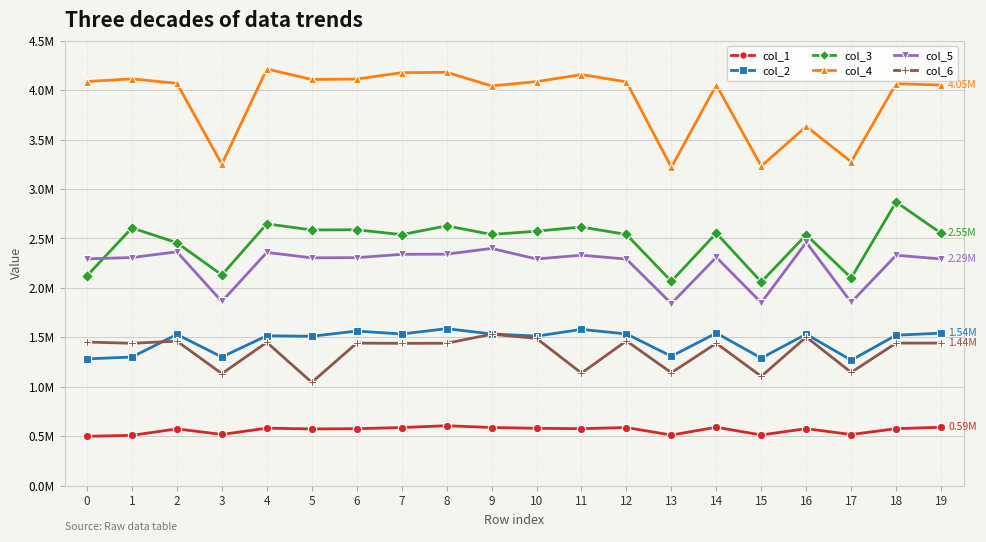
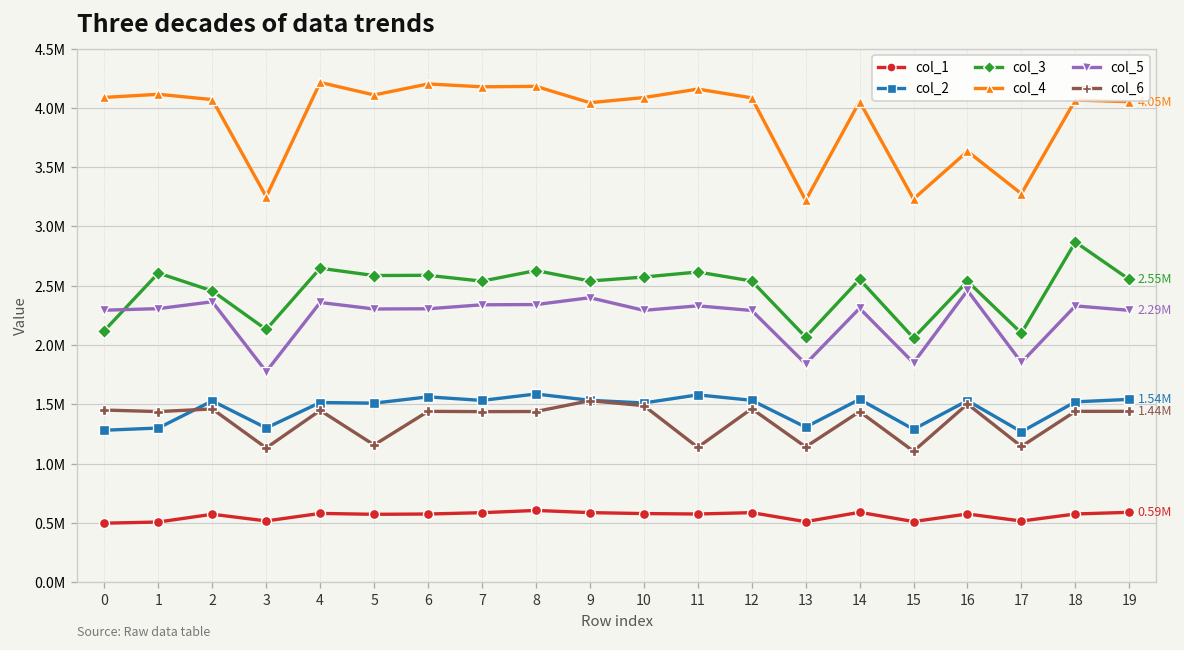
  {
    "col_1": {
      "19": "0.59M"
    },
    "col_2": {
      "19": "1.54M"
    },
    "col_3": {
      "19": "2.55M"
    },
    "col_4": {
      "0": "4100000",
      "1": "4100000",
      "2": "4100000",
      "3": "3300000",
      "4": "4200000",
      "5": "4100000",
-     "6": "4100000",
+     "6": "4200000",
      "7": "4200000",
      "8": "4200000",
      "9": "4000000",
      "10": "4100000",
      "11": "4200000",
      "12": "4100000",
      "13": "3200000",
      "14": "4100000",
      "15": "3200000",
      "16": "3600000",
      "17": "3300000",
      "18": "4100000"
    },
    "col_5": {
      "0": "2300000",
      "1": "2300000",
      "2": "2400000",
-     "3": "1900000",
+     "3": "1800000",
      "4": "2400000",
      "5": "2300000",
      "6": "2300000",
      "7": "2300000",
      "8": "2300000",
      "9": "2400000",
      "10": "2300000",
      "11": "2300000",
      "12": "2300000",
      "13": "1800000",
      "14": "2300000",
      "15": "1800000",
      "16": "2500000",
      "17": "1900000",
      "18": "2300000"
    },
    "col_6": {
      "0": "1500000",
      "1": "1400000",
      "2": "1500000",
      "3": "1100000",
      "4": "1400000",
-     "5": "1000000",
+     "5": "1200000",
      "6": "1400000",
      "7": "1400000",
      "8": "1400000",
      "11": "1100000",
      "12": "1500000",
      "13": "1100000",
      "14": "1400000",
      "15": "1100000",
      "16": "1500000",
      "17": "1100000",
      "18": "1400000"
    }
  }
